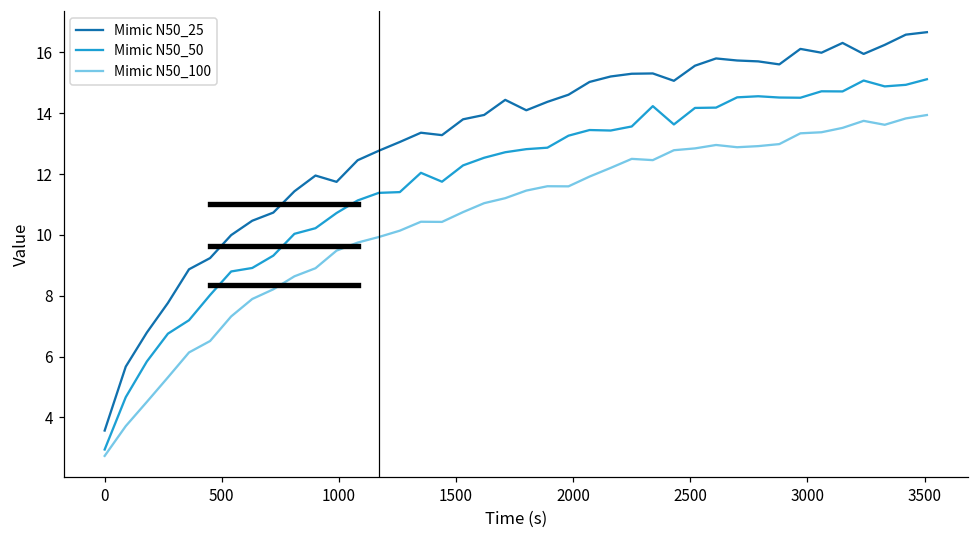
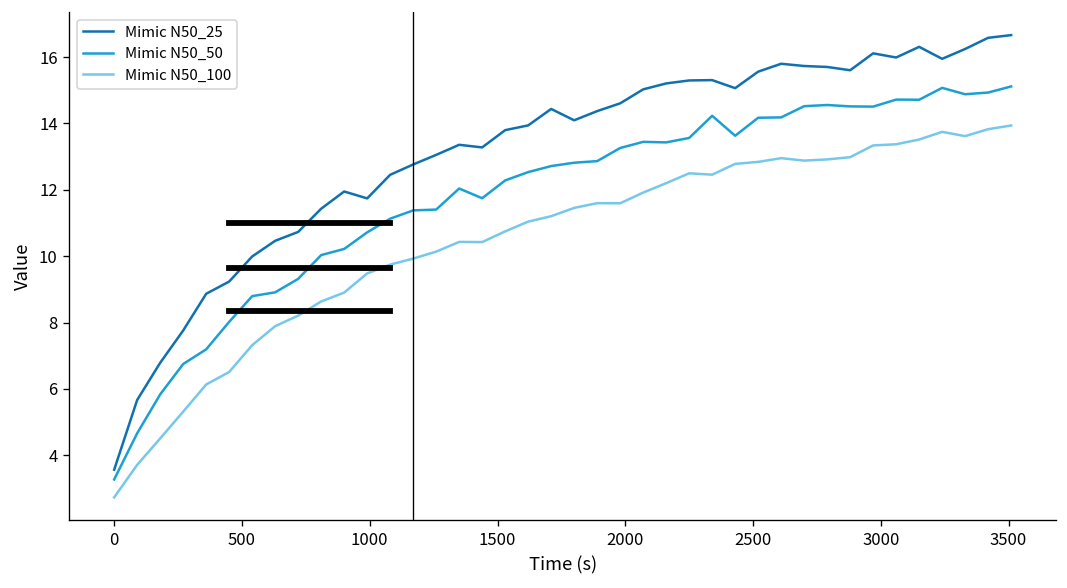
  {
    "Mimic N50_25": {
      "0": 3.6
    },
    "Mimic N50_50": {
-     "0": 2.9
+     "0": 3.3
    },
    "Mimic N50_100": {
      "0": 2.7
    }
  }
